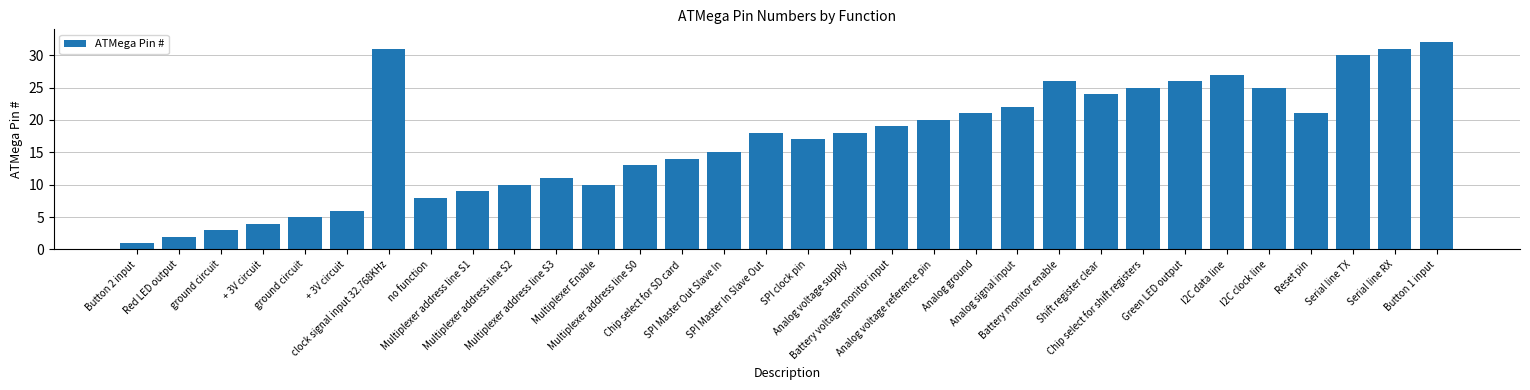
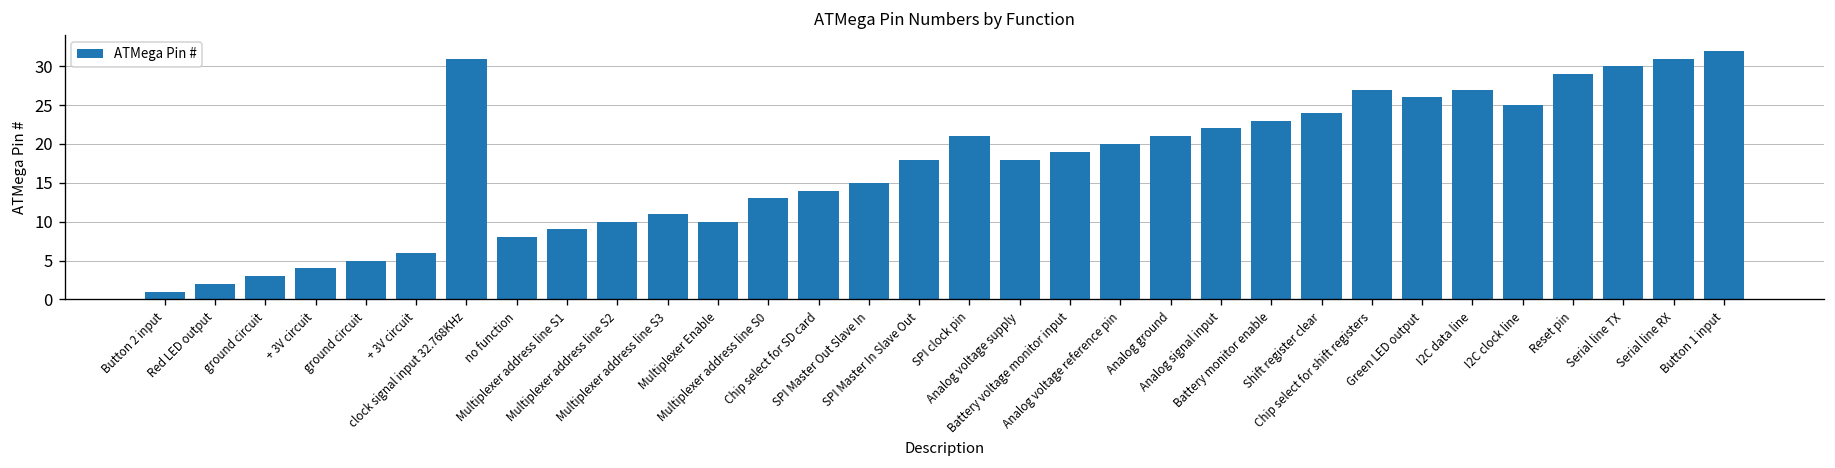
  {
    "Button 2 input": 1,
    "Red LED output": 2,
    "clock signal input 32.768KHz": 31,
    "no function": 8,
    "Multiplexer address line S1": 9,
    "Multiplexer address line S2": 10,
    "Multiplexer address line S3": 11,
    "Multiplexer Enable": 10,
    "Multiplexer address line S0": 13,
    "Chip select for SD card": 14,
    "SPI Master Out Slave In": 15,
    "SPI Master In Slave Out": 18,
-   "SPI clock pin": 17,
+   "SPI clock pin": 21,
    "Analog voltage supply": 18,
    "Battery voltage monitor input": 19,
    "Analog voltage reference pin": 20,
    "Analog ground": 21,
    "Analog signal input": 22,
-   "Battery monitor enable": 26,
+   "Battery monitor enable": 23,
    "Shift register clear": 24,
-   "Chip select for shift registers": 25,
+   "Chip select for shift registers": 27,
    "Green LED output": 26,
    "I2C data line": 27,
    "I2C clock line": 25,
-   "Reset pin": 21,
+   "Reset pin": 29,
    "Serial line TX": 30,
    "Serial line RX": 31,
    "Button 1 input": 32
  }
